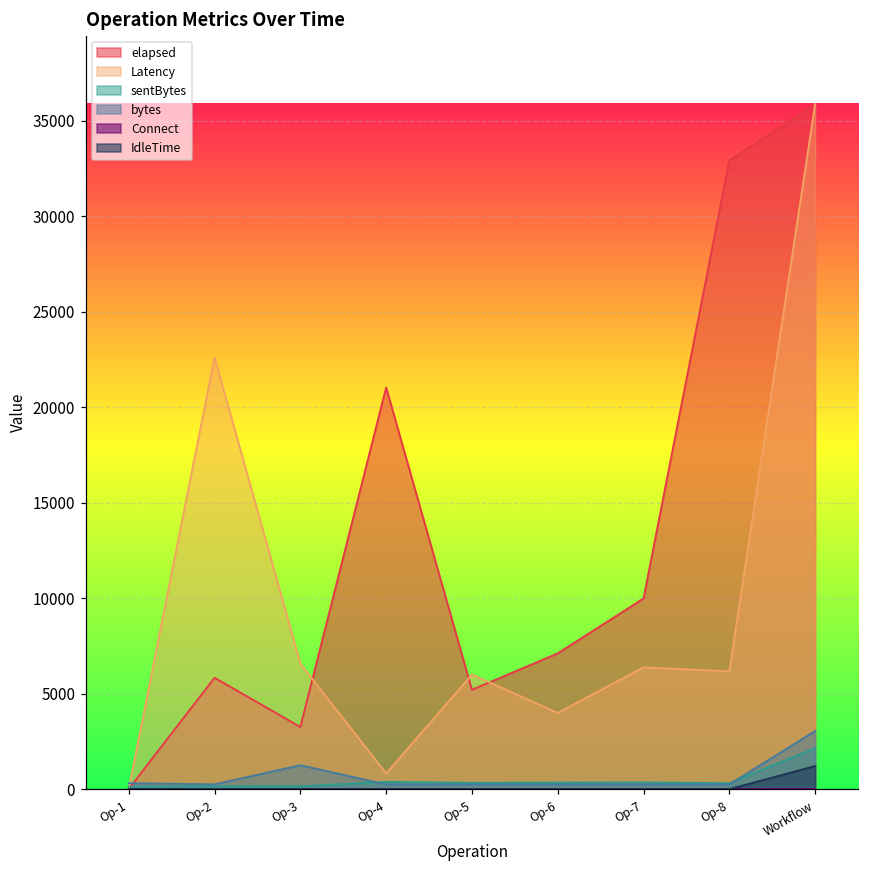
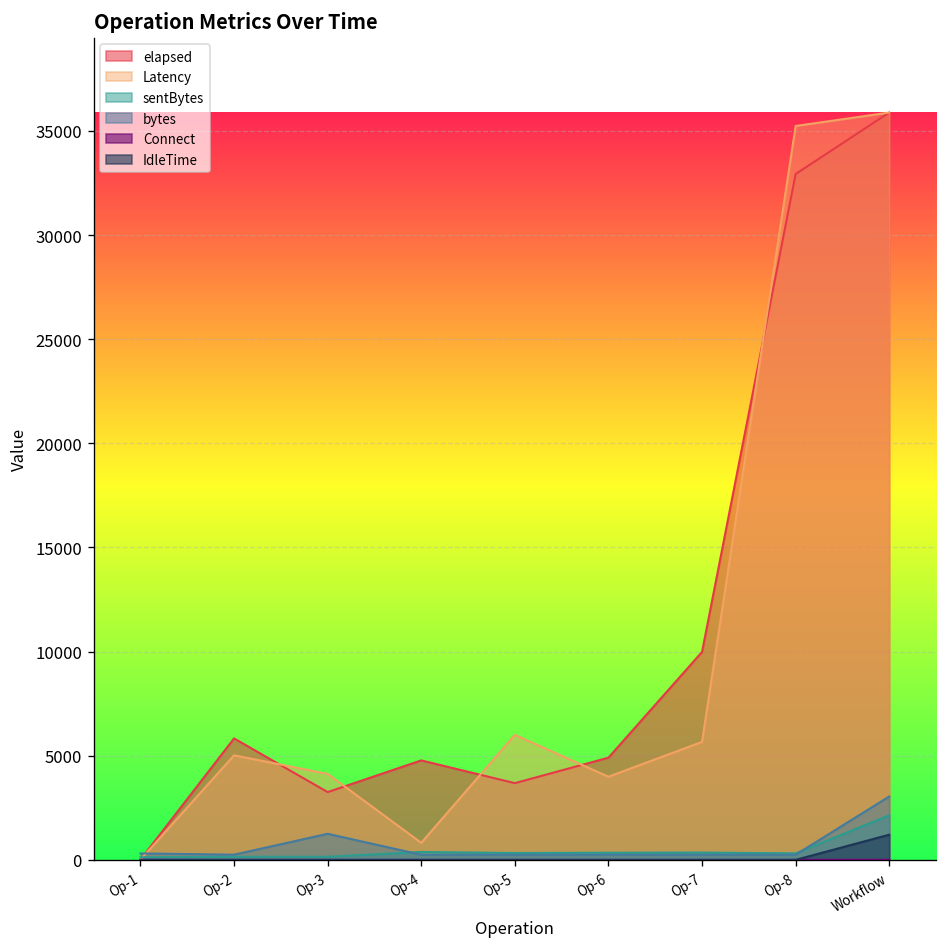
  {
    "elapsed": {
      "Op-2": 5800,
      "Op-3": 3300,
-     "Op-4": 21000,
-     "Op-5": 5200,
-     "Op-6": 7100,
+     "Op-4": 4800,
+     "Op-5": 3700,
+     "Op-6": 4900,
      "Op-7": 10000,
      "Op-8": 32900
    },
    "Latency": {
-     "Op-2": 22600,
-     "Op-3": 6600,
+     "Op-2": 5000,
+     "Op-3": 4100,
      "Op-4": 800,
      "Op-5": 6000,
      "Op-6": 4000,
-     "Op-7": 6400,
-     "Op-8": 6200
+     "Op-7": 5700,
+     "Op-8": 35200
    },
    "Connect": {
      "Workflow": 0
    },
    "IdleTime": {
      "Workflow": 1200
    }
  }
